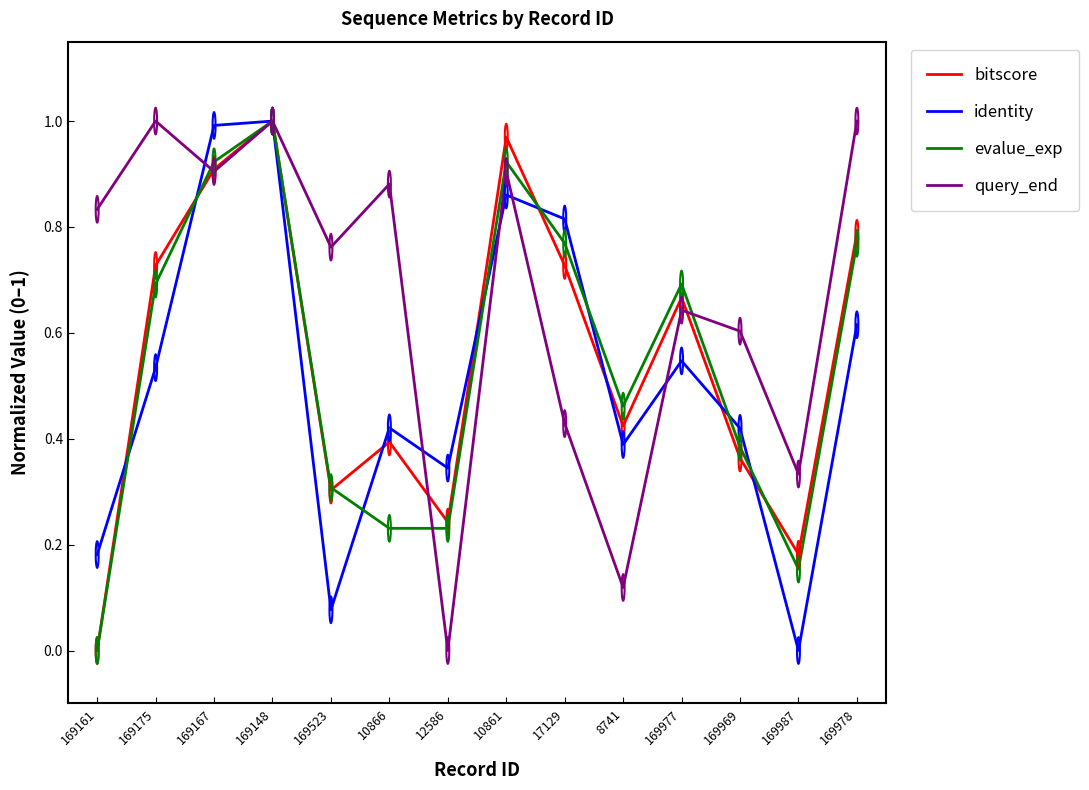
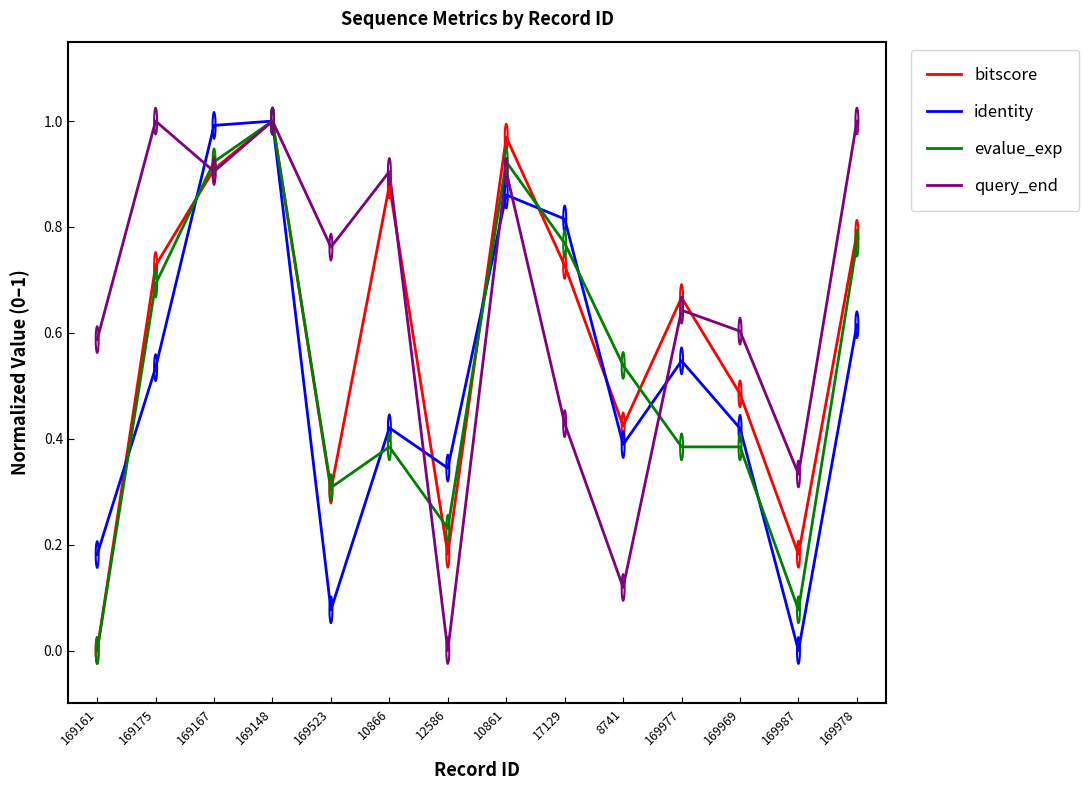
  {
    "bitscore": {
      "169175": 0.73,
-     "10866": 0.39,
-     "12586": 0.24,
+     "10866": 0.88,
+     "12586": 0.18,
      "10861": 0.97,
      "17129": 0.73,
      "8741": 0.42,
      "169977": 0.67,
-     "169969": 0.36,
+     "169969": 0.48,
      "169987": 0.18,
      "169978": 0.79
    },
    "identity": {
      "169161": 0.18,
      "169175": 0.53,
      "169167": 0.99,
      "169523": 0.08,
      "10866": 0.42,
      "12586": 0.34,
      "10861": 0.86,
      "17129": 0.82,
      "8741": 0.39,
      "169977": 0.55,
      "169969": 0.42,
      "169987": 0.00,
      "169978": 0.62
    },
    "evalue_exp": {
      "169175": 0.69,
      "169167": 0.92,
-     "10866": 0.23,
+     "10866": 0.38,
      "12586": 0.23,
      "10861": 0.92,
      "17129": 0.77,
-     "8741": 0.46,
-     "169977": 0.69,
+     "8741": 0.54,
+     "169977": 0.38,
      "169969": 0.38,
-     "169987": 0.15,
+     "169987": 0.08,
      "169978": 0.77
    },
    "query_end": {
-     "169161": 0.83,
+     "169161": 0.59,
      "169175": 1.00,
      "169523": 0.76,
-     "10866": 0.88,
+     "10866": 0.90,
      "12586": 0.00,
      "10861": 0.90,
      "17129": 0.43,
      "8741": 0.12,
      "169977": 0.64,
      "169969": 0.60,
      "169987": 0.33,
      "169978": 1.00
    }
  }
